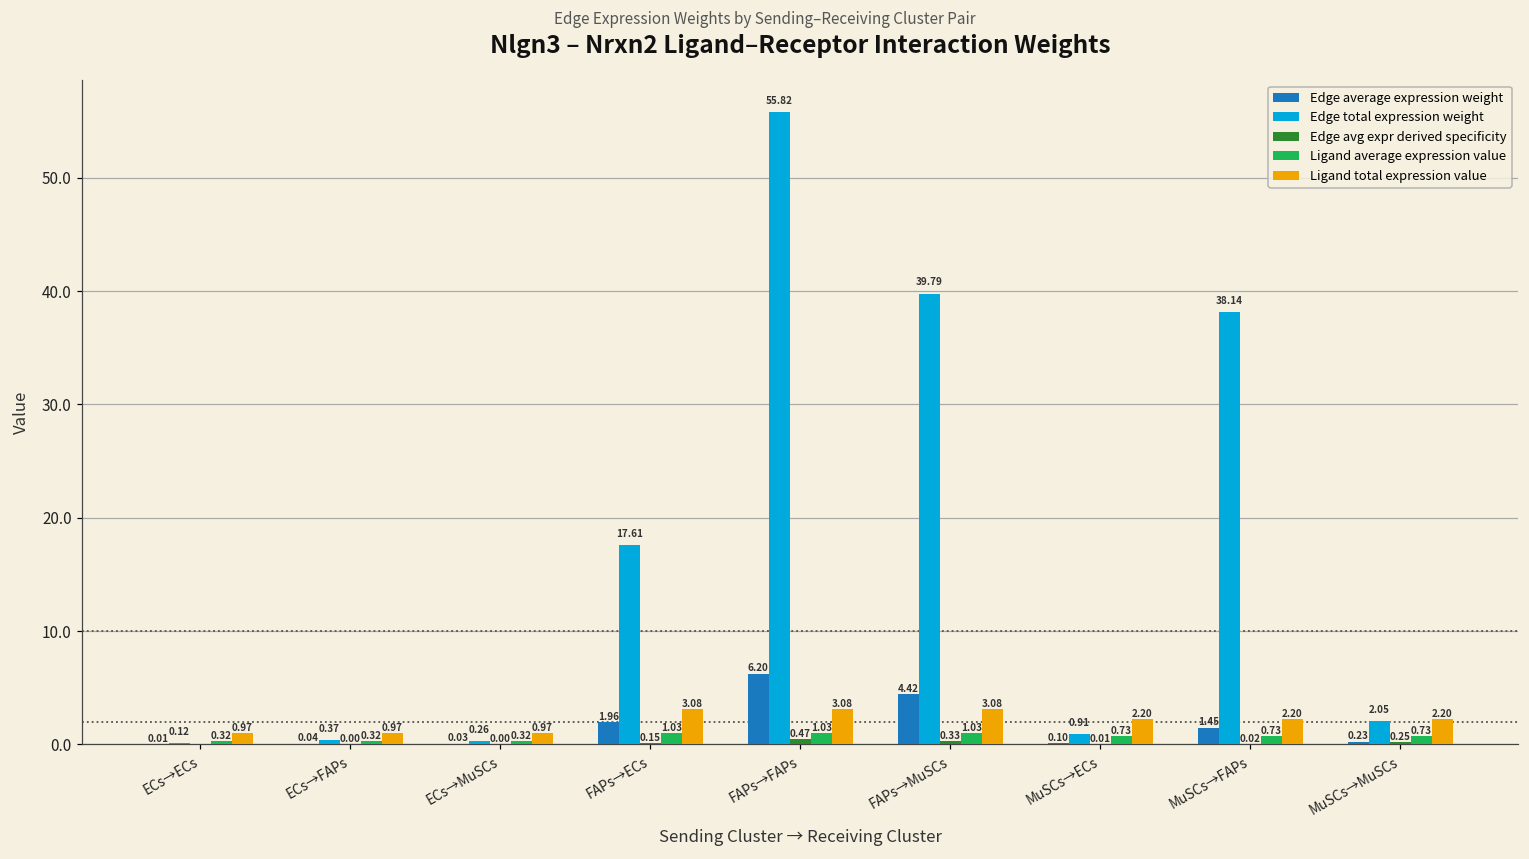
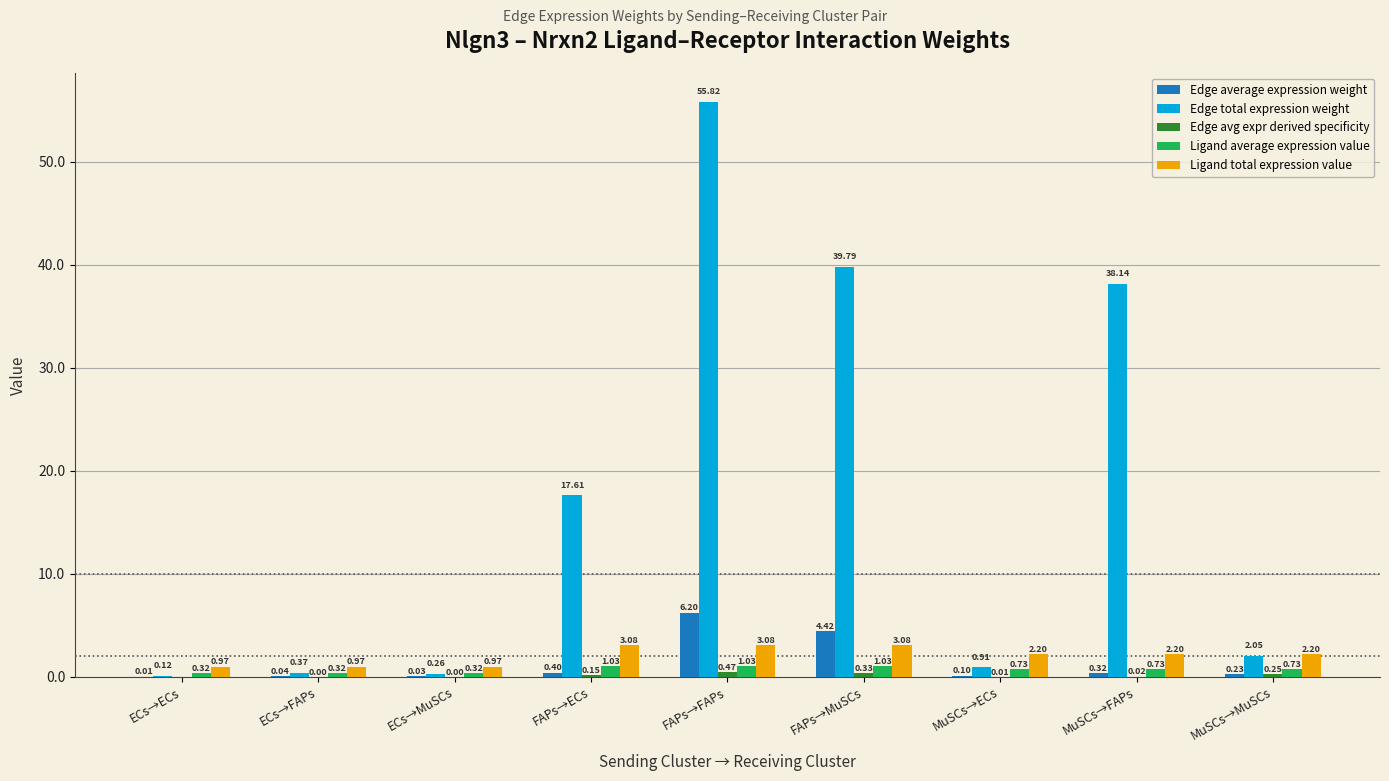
  {
    "Edge average expression weight": {
      "ECs→ECs": 0.01,
      "ECs→FAPs": 0.04,
      "ECs→MuSCs": 0.03,
-     "FAPs→ECs": 1.96,
+     "FAPs→ECs": 0.40,
      "FAPs→FAPs": 6.20,
      "FAPs→MuSCs": 4.42,
      "MuSCs→ECs": 0.10,
-     "MuSCs→FAPs": 1.45,
+     "MuSCs→FAPs": 0.32,
      "MuSCs→MuSCs": 0.23
    },
    "Edge total expression weight": {
      "ECs→ECs": 0.12,
      "ECs→FAPs": 0.37,
      "ECs→MuSCs": 0.26,
      "FAPs→ECs": 17.61,
      "FAPs→FAPs": 55.82,
      "FAPs→MuSCs": 39.79,
      "MuSCs→ECs": 0.91,
      "MuSCs→FAPs": 38.14,
      "MuSCs→MuSCs": 2.05
    },
    "Edge avg expr derived specificity": {
      "ECs→FAPs": 0.00,
      "ECs→MuSCs": 0.00,
      "FAPs→ECs": 0.15,
      "FAPs→FAPs": 0.47,
      "FAPs→MuSCs": 0.33,
      "MuSCs→ECs": 0.01,
      "MuSCs→FAPs": 0.02,
      "MuSCs→MuSCs": 0.25
    },
    "Ligand average expression value": {
      "ECs→ECs": 0.32,
      "ECs→FAPs": 0.32,
      "ECs→MuSCs": 0.32,
      "FAPs→ECs": 1.03,
      "FAPs→FAPs": 1.03,
      "FAPs→MuSCs": 1.03,
      "MuSCs→ECs": 0.73,
      "MuSCs→FAPs": 0.73,
      "MuSCs→MuSCs": 0.73
    },
    "Ligand total expression value": {
      "ECs→ECs": 0.97,
      "ECs→FAPs": 0.97,
      "ECs→MuSCs": 0.97,
      "FAPs→ECs": 3.08,
      "FAPs→FAPs": 3.08,
      "FAPs→MuSCs": 3.08,
      "MuSCs→ECs": 2.20,
      "MuSCs→FAPs": 2.20,
      "MuSCs→MuSCs": 2.20
    }
  }
